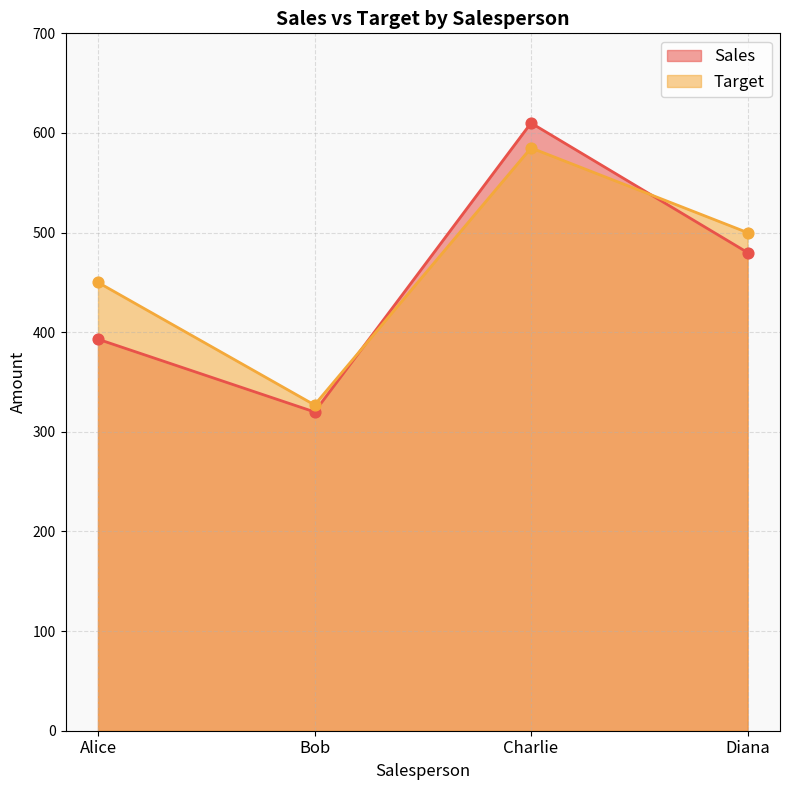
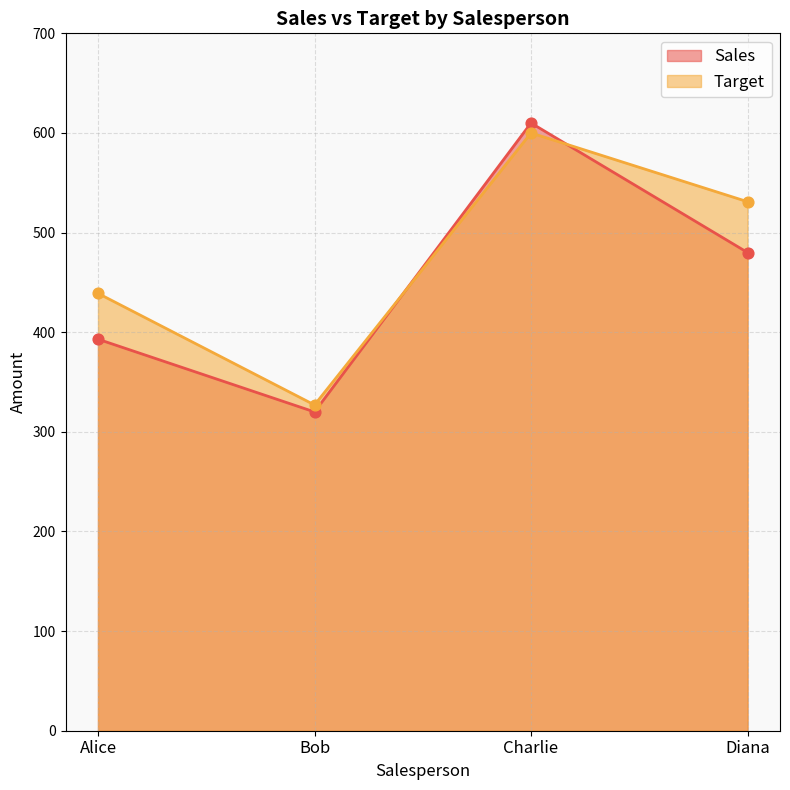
  {
    "Sales": {
      "Alice": 390,
      "Bob": 320,
      "Charlie": 610,
      "Diana": 480
    },
    "Target": {
-     "Alice": 450,
+     "Alice": 440,
      "Bob": 330,
-     "Charlie": 590,
-     "Diana": 500
+     "Charlie": 600,
+     "Diana": 530
    }
  }
